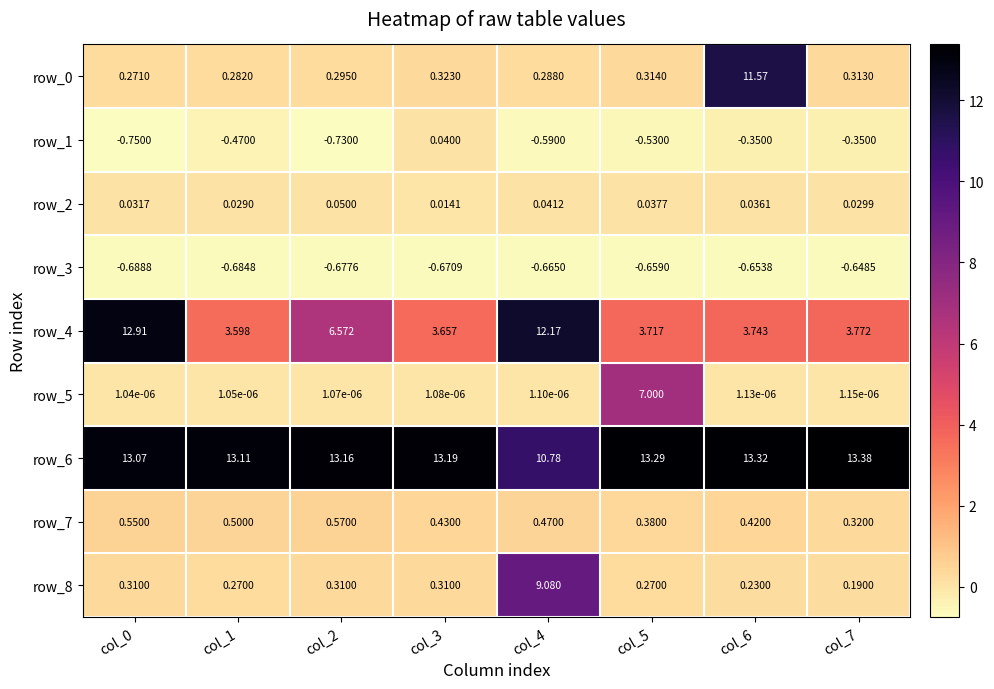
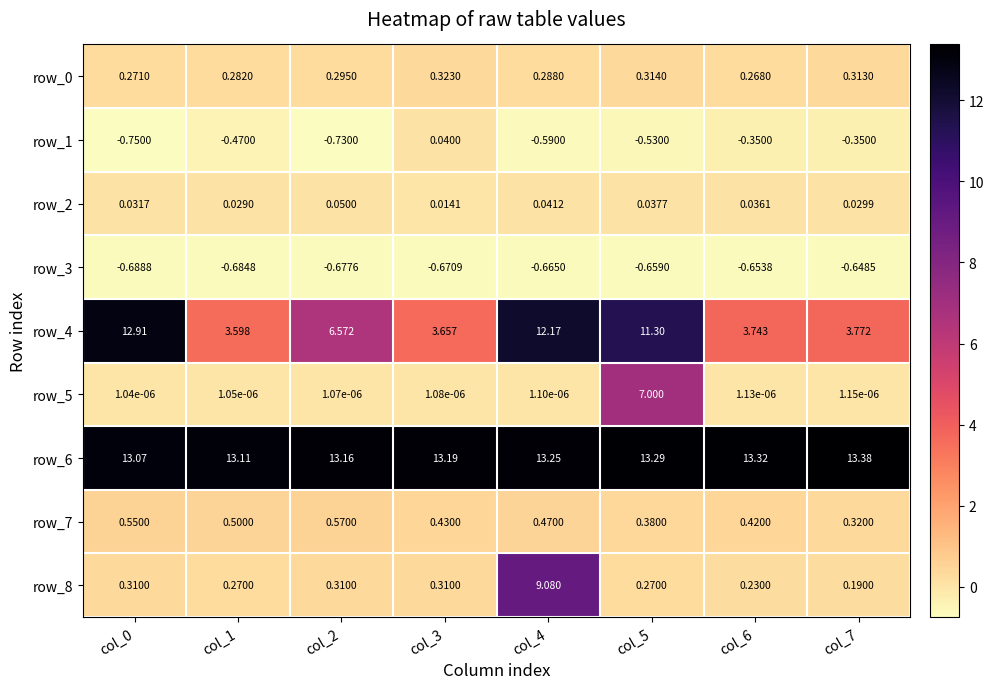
  {
    "row_0": {
      "col_0": "0.2710",
      "col_1": "0.2820",
      "col_2": "0.2950",
      "col_3": "0.3230",
      "col_4": "0.2880",
      "col_5": "0.3140",
-     "col_6": "11.57",
+     "col_6": "0.2680",
      "col_7": "0.3130"
    },
    "row_1": {
      "col_0": "-0.7500",
      "col_1": "-0.4700",
      "col_2": "-0.7300",
      "col_3": "0.0400",
      "col_4": "-0.5900",
      "col_5": "-0.5300",
      "col_6": "-0.3500",
      "col_7": "-0.3500"
    },
    "row_2": {
      "col_0": "0.0317",
      "col_1": "0.0290",
      "col_2": "0.0500",
      "col_3": "0.0141",
      "col_4": "0.0412",
      "col_5": "0.0377",
      "col_6": "0.0361",
      "col_7": "0.0299"
    },
    "row_3": {
      "col_0": "-0.6888",
      "col_1": "-0.6848",
      "col_2": "-0.6776",
      "col_3": "-0.6709",
      "col_4": "-0.6650",
      "col_5": "-0.6590",
      "col_6": "-0.6538",
      "col_7": "-0.6485"
    },
    "row_4": {
      "col_0": "12.91",
      "col_1": "3.598",
      "col_2": "6.572",
      "col_3": "3.657",
      "col_4": "12.17",
-     "col_5": "3.717",
+     "col_5": "11.30",
      "col_6": "3.743",
      "col_7": "3.772"
    },
    "row_5": {
      "col_0": "1.04e-06",
      "col_1": "1.05e-06",
      "col_2": "1.07e-06",
      "col_3": "1.08e-06",
      "col_4": "1.10e-06",
      "col_5": "7.000",
      "col_6": "1.13e-06",
      "col_7": "1.15e-06"
    },
    "row_6": {
      "col_0": "13.07",
      "col_1": "13.11",
      "col_2": "13.16",
      "col_3": "13.19",
-     "col_4": "10.78",
+     "col_4": "13.25",
      "col_5": "13.29",
      "col_6": "13.32",
      "col_7": "13.38"
    },
    "row_7": {
      "col_0": "0.5500",
      "col_1": "0.5000",
      "col_2": "0.5700",
      "col_3": "0.4300",
      "col_4": "0.4700",
      "col_5": "0.3800",
      "col_6": "0.4200",
      "col_7": "0.3200"
    },
    "row_8": {
      "col_0": "0.3100",
      "col_1": "0.2700",
      "col_2": "0.3100",
      "col_3": "0.3100",
      "col_4": "9.080",
      "col_5": "0.2700",
      "col_6": "0.2300",
      "col_7": "0.1900"
    }
  }
